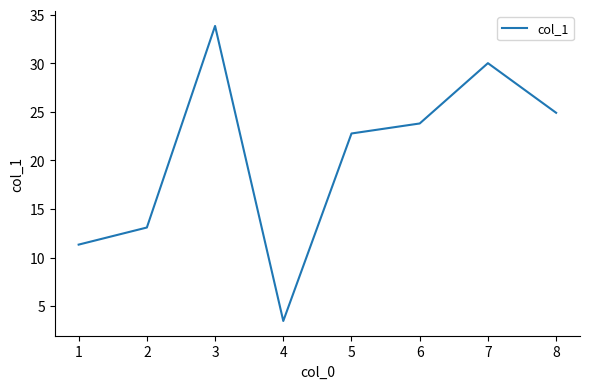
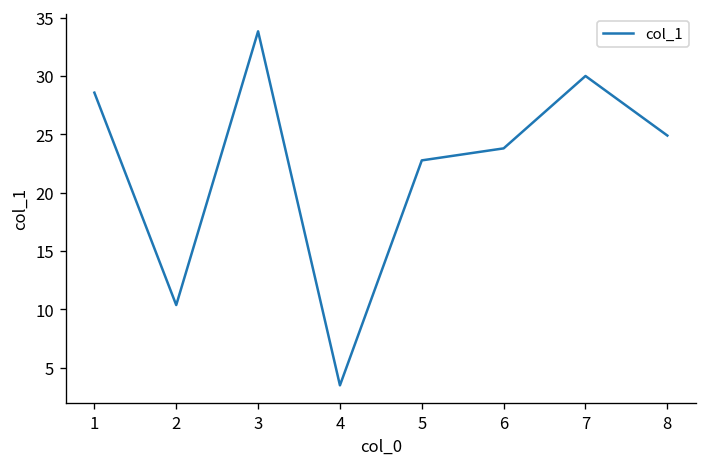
  {
-   "1": 11,
-   "2": 13,
+   "1": 29,
+   "2": 10,
    "3": 34,
    "4": 3,
    "5": 23,
    "6": 24,
    "7": 30,
    "8": 25
  }
